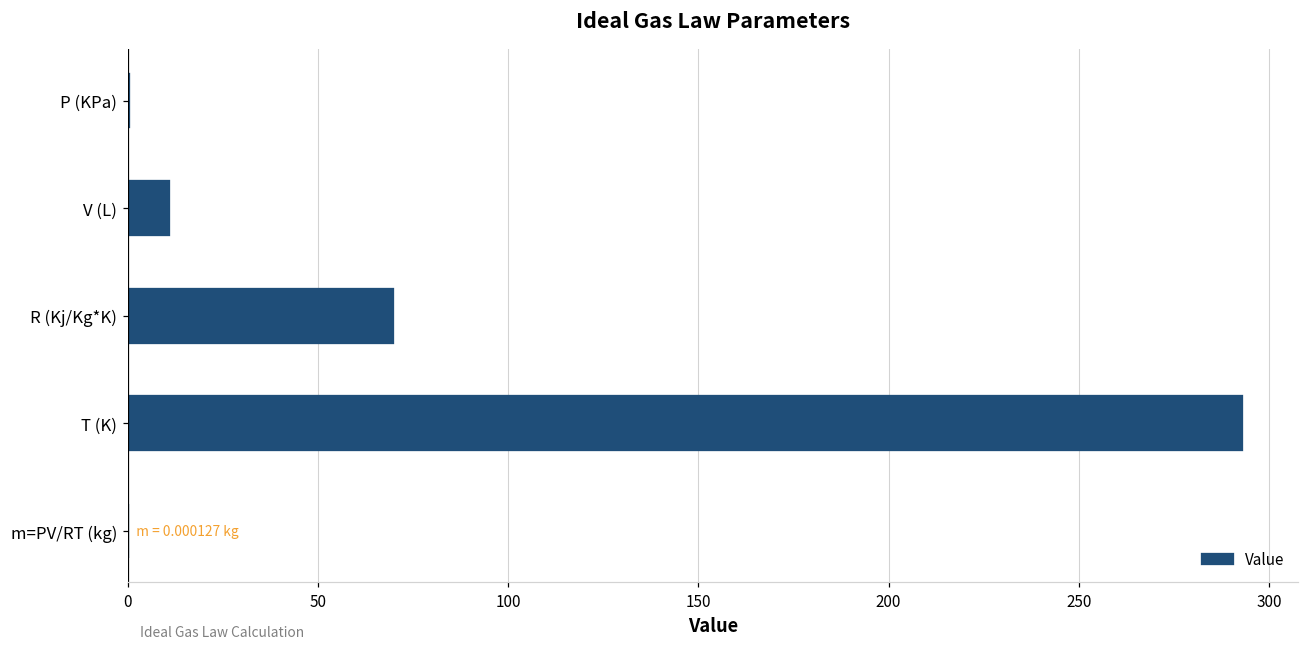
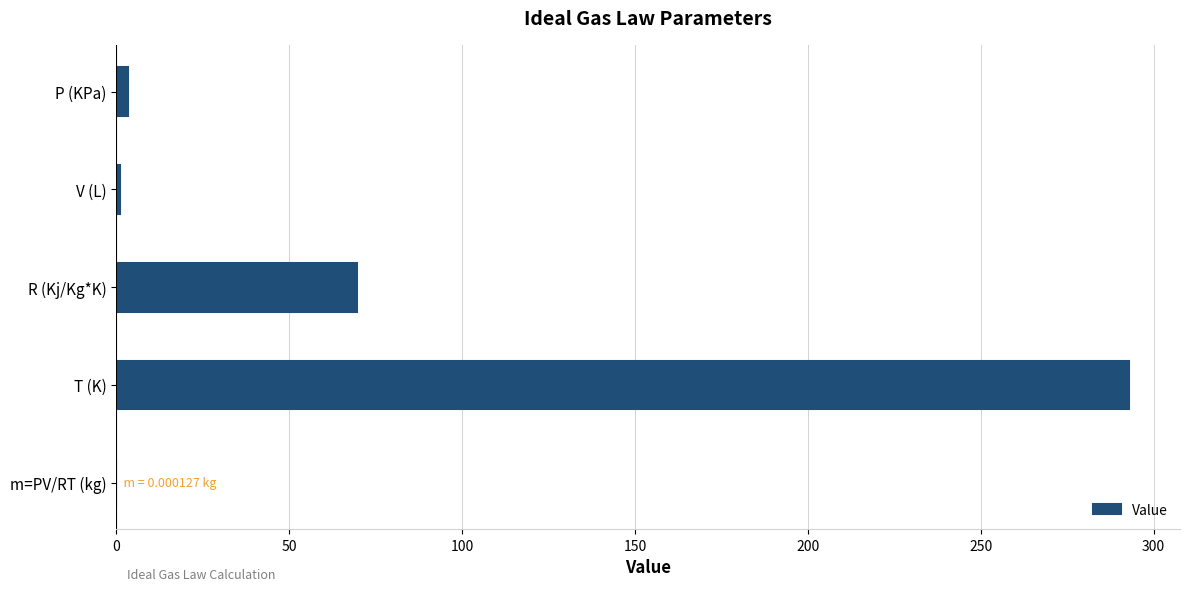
  {
-   "P (KPa)": 0,
-   "V (L)": 11,
+   "P (KPa)": 3,
+   "V (L)": 1,
    "R (Kj/Kg*K)": 70,
    "T (K)": 293
  }
